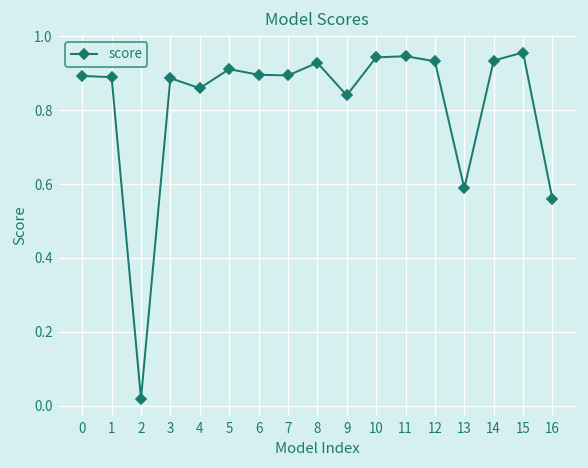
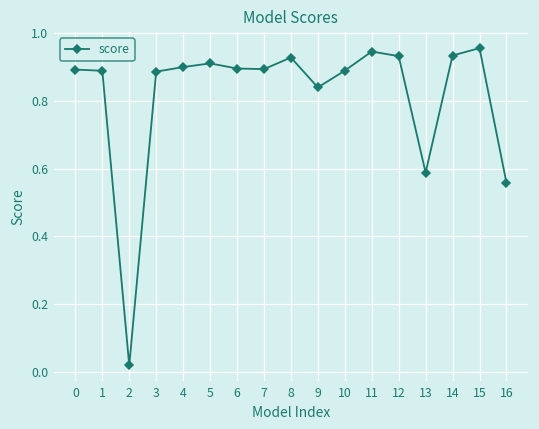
  {
    "0": 0.89,
    "1": 0.89,
    "2": 0.02,
    "3": 0.89,
-   "4": 0.86,
+   "4": 0.90,
    "5": 0.91,
    "6": 0.90,
    "7": 0.89,
    "8": 0.93,
    "9": 0.84,
-   "10": 0.94,
+   "10": 0.89,
    "11": 0.95,
    "12": 0.93,
    "13": 0.59,
    "14": 0.93,
    "15": 0.96,
    "16": 0.56
  }
